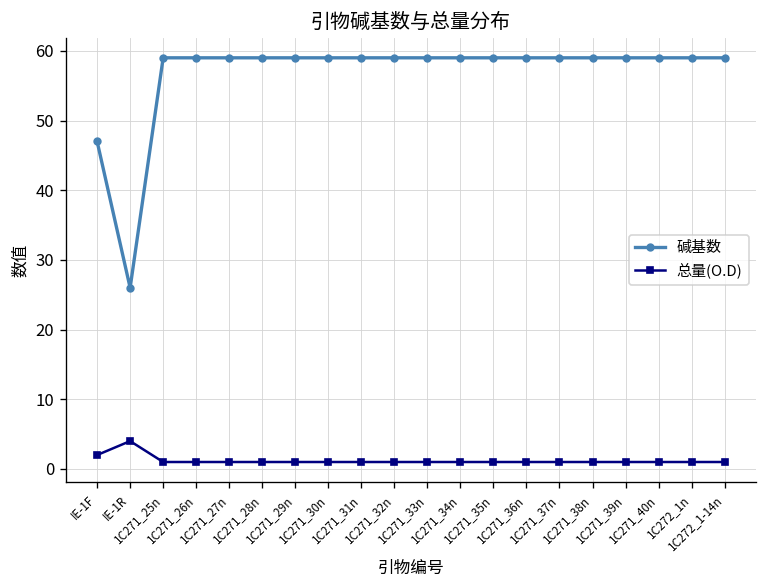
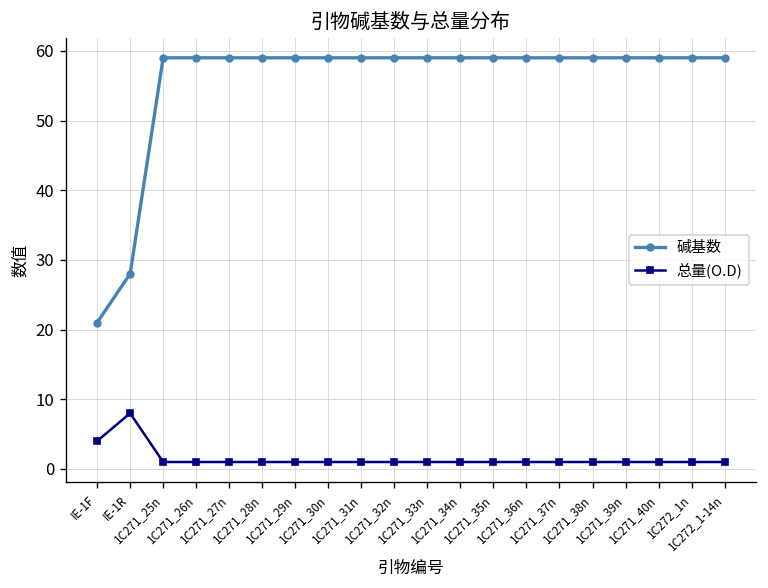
  {
    "碱基数": {
-     "IE-1F": 47,
-     "IE-1R": 26,
+     "IE-1F": 21,
+     "IE-1R": 28,
      "1C271_25n": 59,
      "1C271_26n": 59,
      "1C271_27n": 59,
      "1C271_28n": 59,
      "1C271_29n": 59,
      "1C271_30n": 59,
      "1C271_31n": 59,
      "1C271_32n": 59,
      "1C271_33n": 59,
      "1C271_34n": 59,
      "1C271_35n": 59,
      "1C271_36n": 59,
      "1C271_37n": 59,
      "1C271_38n": 59,
      "1C271_39n": 59,
      "1C271_40n": 59,
      "1C272_1n": 59,
      "1C272_1-14n": 59
    },
    "总量(O.D)": {
-     "IE-1F": 2,
-     "IE-1R": 4,
+     "IE-1F": 4,
+     "IE-1R": 8,
      "1C271_25n": 1,
      "1C271_26n": 1,
      "1C271_27n": 1,
      "1C271_28n": 1,
      "1C271_29n": 1,
      "1C271_30n": 1,
      "1C271_31n": 1,
      "1C271_32n": 1,
      "1C271_33n": 1,
      "1C271_34n": 1,
      "1C271_35n": 1,
      "1C271_36n": 1,
      "1C271_37n": 1,
      "1C271_38n": 1,
      "1C271_39n": 1,
      "1C271_40n": 1,
      "1C272_1n": 1,
      "1C272_1-14n": 1
    }
  }
